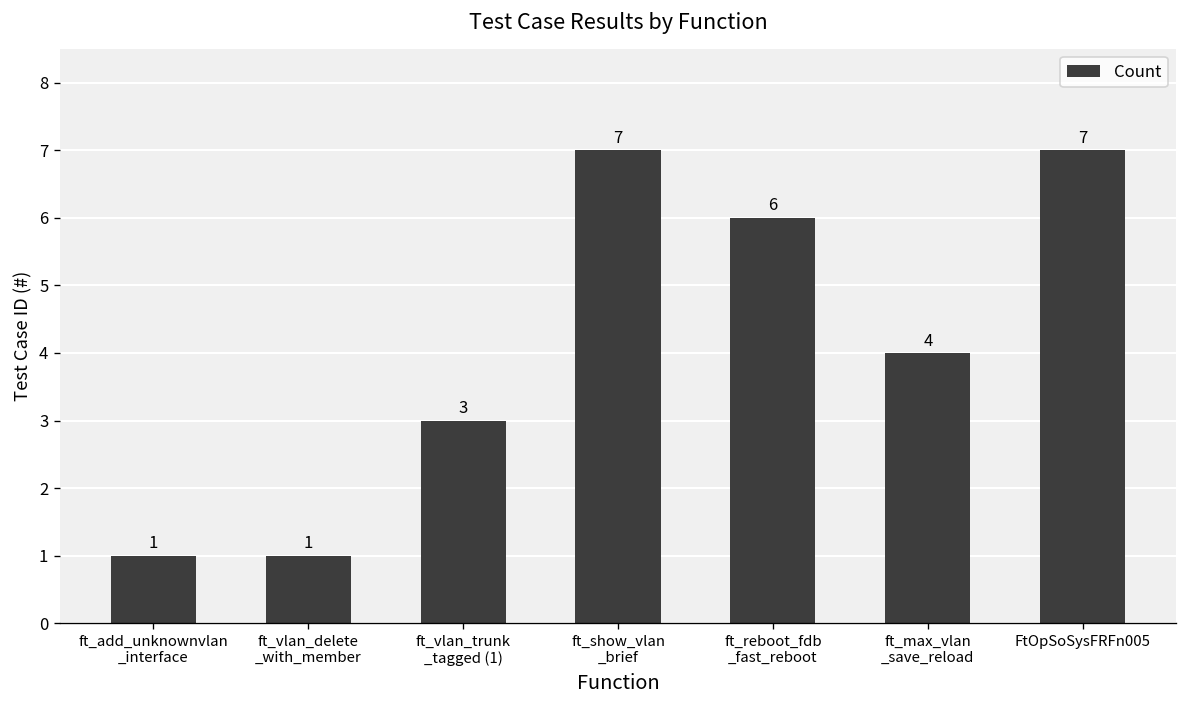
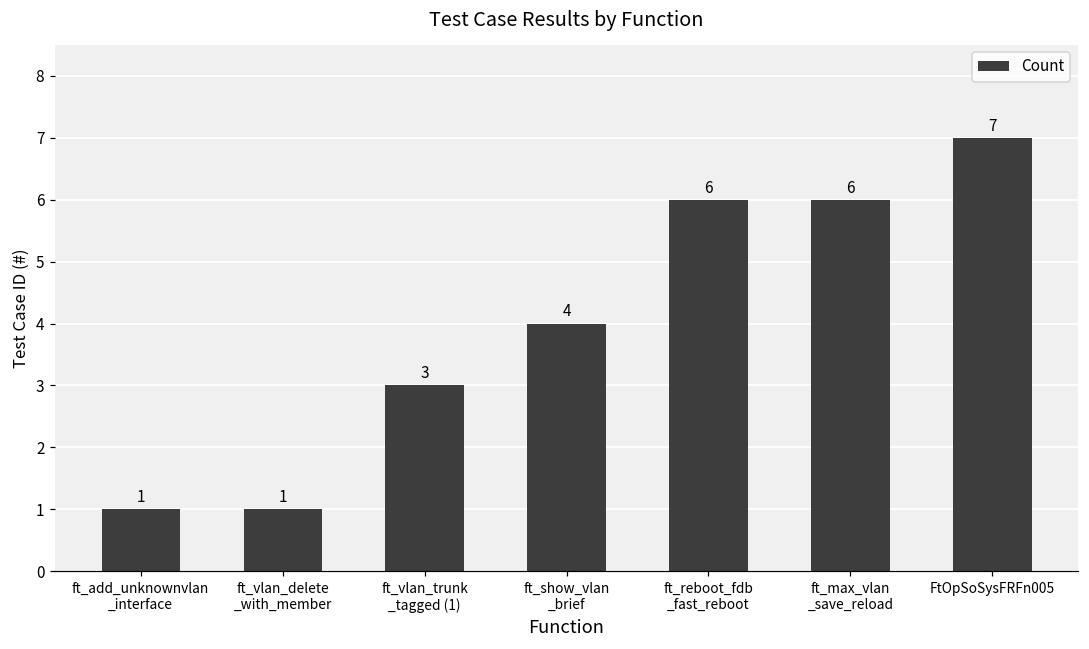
  {
    "ft_add_unknownvlan _interface": 1,
    "ft_vlan_delete _with_member": 1,
    "ft_vlan_trunk _tagged (1)": 3,
-   "ft_show_vlan _brief": 7,
+   "ft_show_vlan _brief": 4,
    "ft_reboot_fdb _fast_reboot": 6,
-   "ft_max_vlan _save_reload": 4,
+   "ft_max_vlan _save_reload": 6,
    "FtOpSoSysFRFn005": 7
  }
